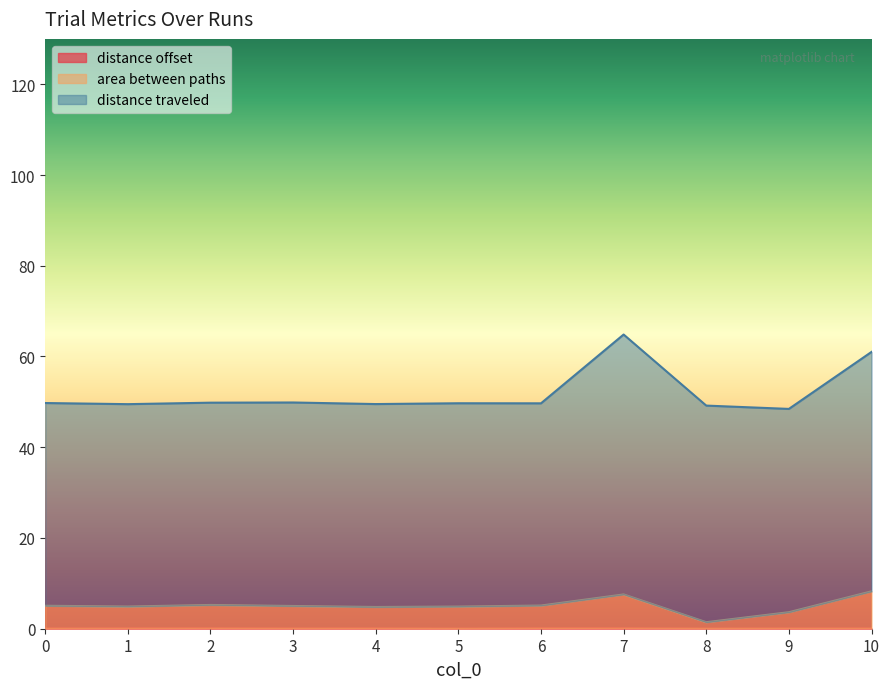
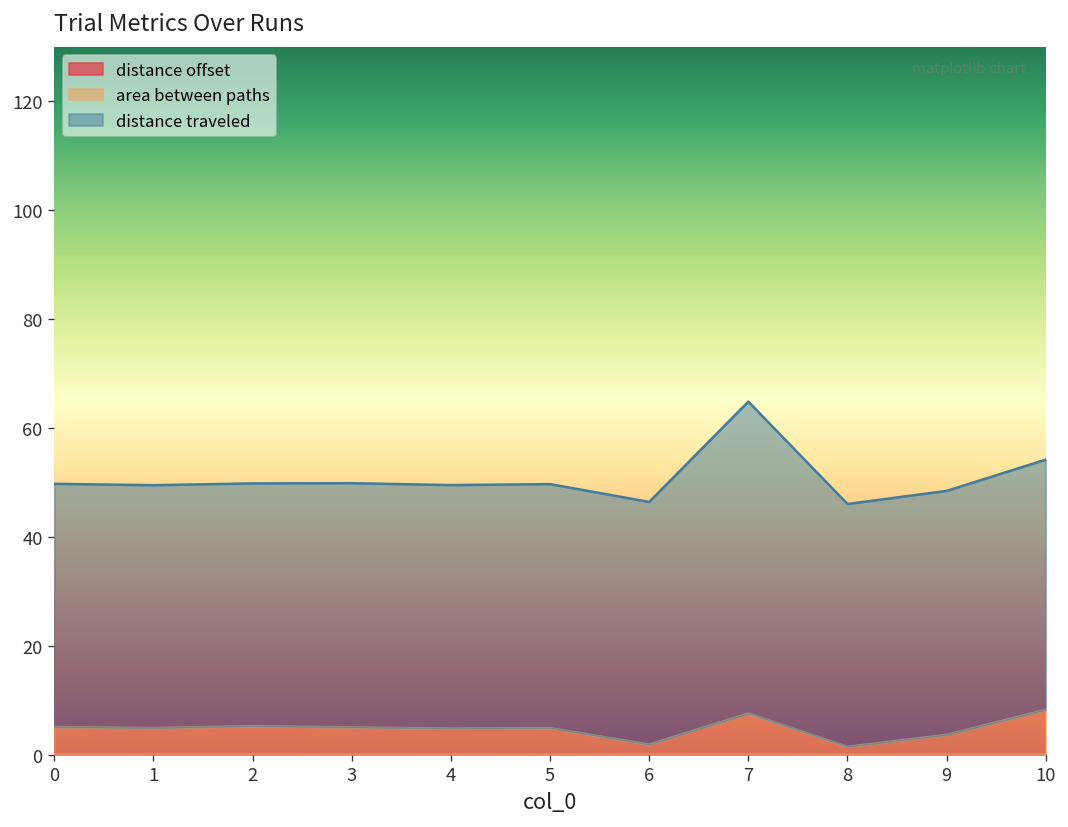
  {
    "distance offset": {
      "0": 0,
      "1": 0,
      "2": 0,
      "3": 0,
      "4": 0,
      "5": 0,
      "6": 0,
      "7": 0,
      "8": 0,
      "9": 0,
      "10": 0
    },
    "area between paths": {
      "0": 5,
      "1": 5,
      "2": 5,
      "3": 5,
      "4": 5,
      "5": 5,
-     "6": 5,
+     "6": 2,
      "7": 7,
      "8": 1,
      "9": 4,
      "10": 8
    },
    "distance traveled": {
      "0": 45,
      "1": 45,
      "2": 45,
      "3": 45,
      "4": 45,
      "5": 45,
      "6": 45,
      "7": 57,
-     "8": 48,
+     "8": 45,
      "9": 45,
-     "10": 53
+     "10": 46
    }
  }
